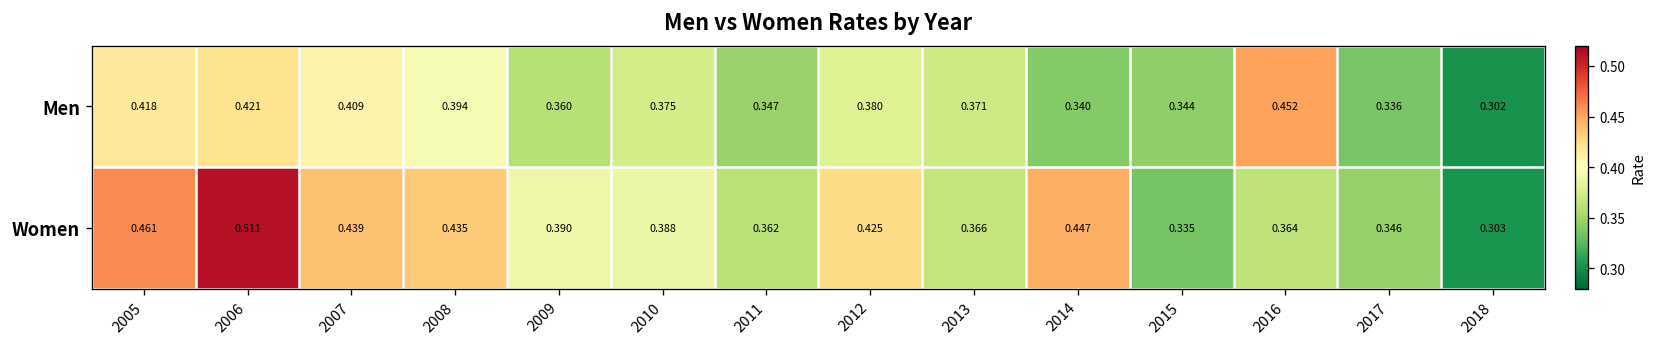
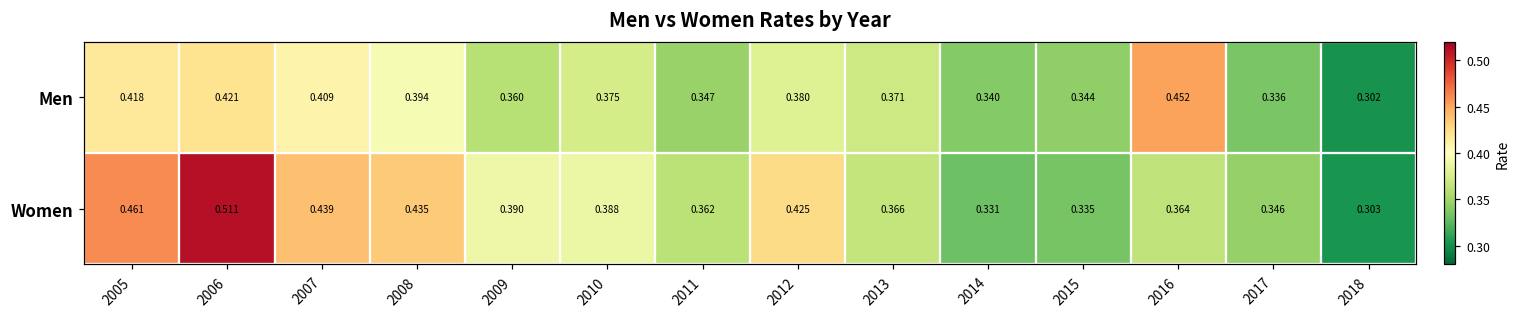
  {
    "Men": {
      "2005": 0.418,
      "2006": 0.421,
      "2007": 0.409,
      "2008": 0.394,
      "2009": 0.360,
      "2010": 0.375,
      "2011": 0.347,
      "2012": 0.380,
      "2013": 0.371,
      "2014": 0.340,
      "2015": 0.344,
      "2016": 0.452,
      "2017": 0.336,
      "2018": 0.302
    },
    "Women": {
      "2005": 0.461,
      "2006": 0.511,
      "2007": 0.439,
      "2008": 0.435,
      "2009": 0.390,
      "2010": 0.388,
      "2011": 0.362,
      "2012": 0.425,
      "2013": 0.366,
-     "2014": 0.447,
+     "2014": 0.331,
      "2015": 0.335,
      "2016": 0.364,
      "2017": 0.346,
      "2018": 0.303
    }
  }
